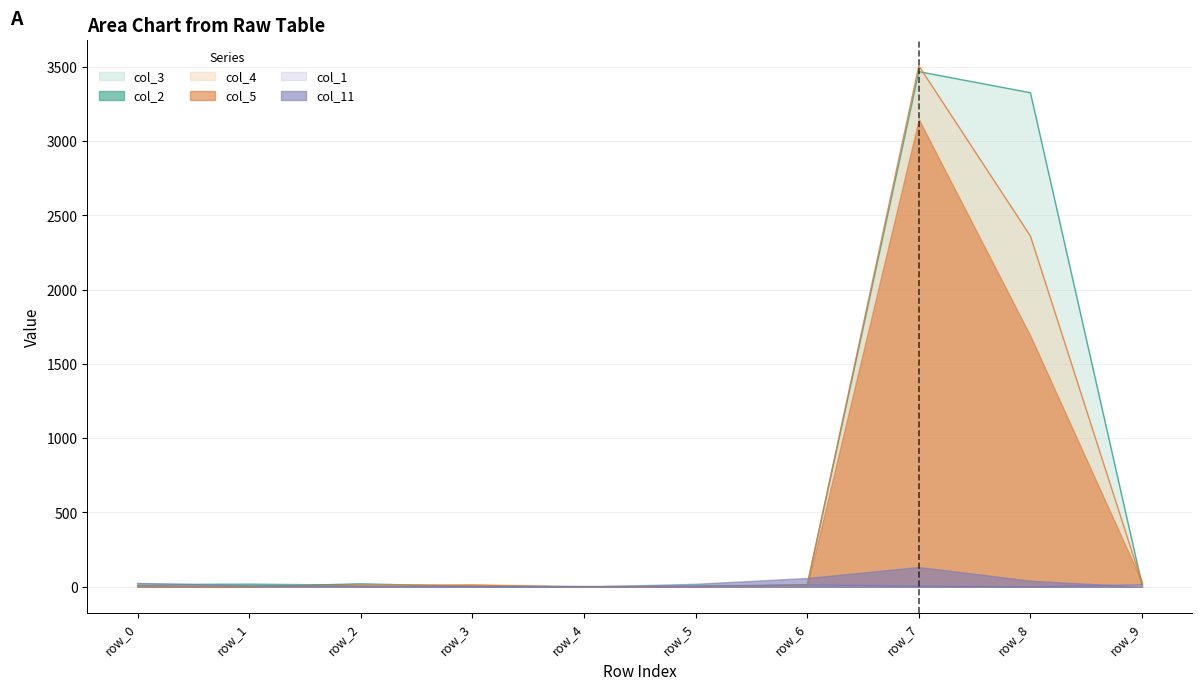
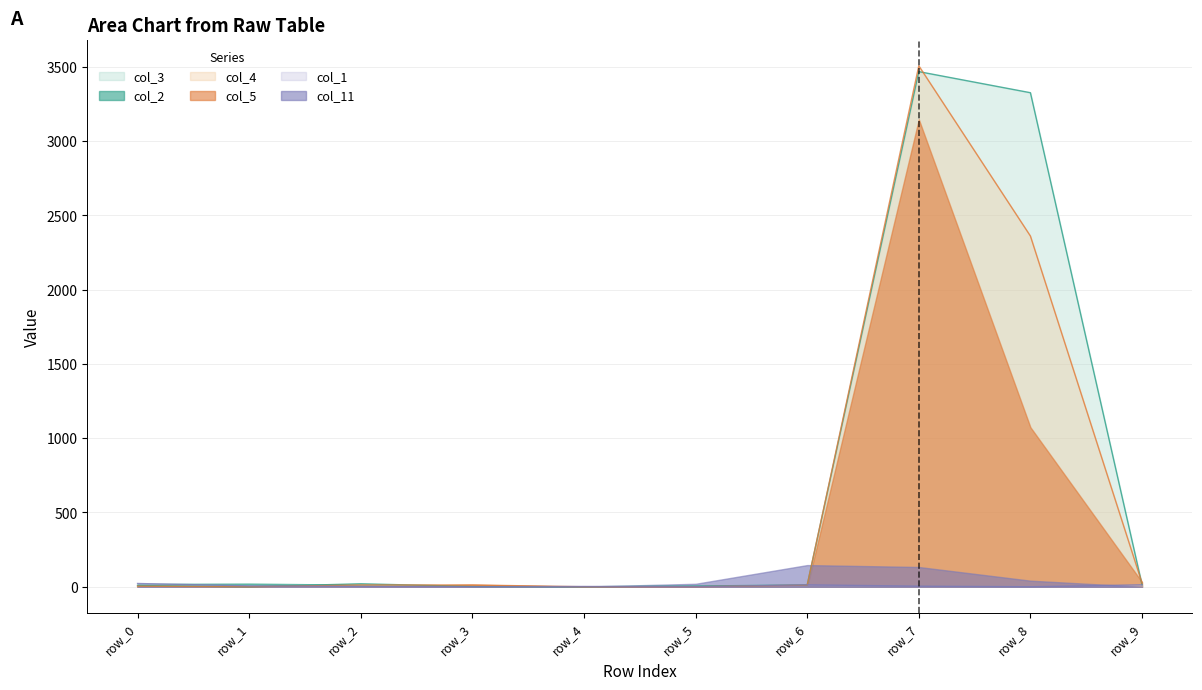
  {
    "col_5": {
      "row_7": 3150,
-     "row_8": 1690
+     "row_8": 1070
    },
    "col_11": {
-     "row_6": 60,
+     "row_6": 150,
      "row_7": 130,
      "row_8": 40
    }
  }
